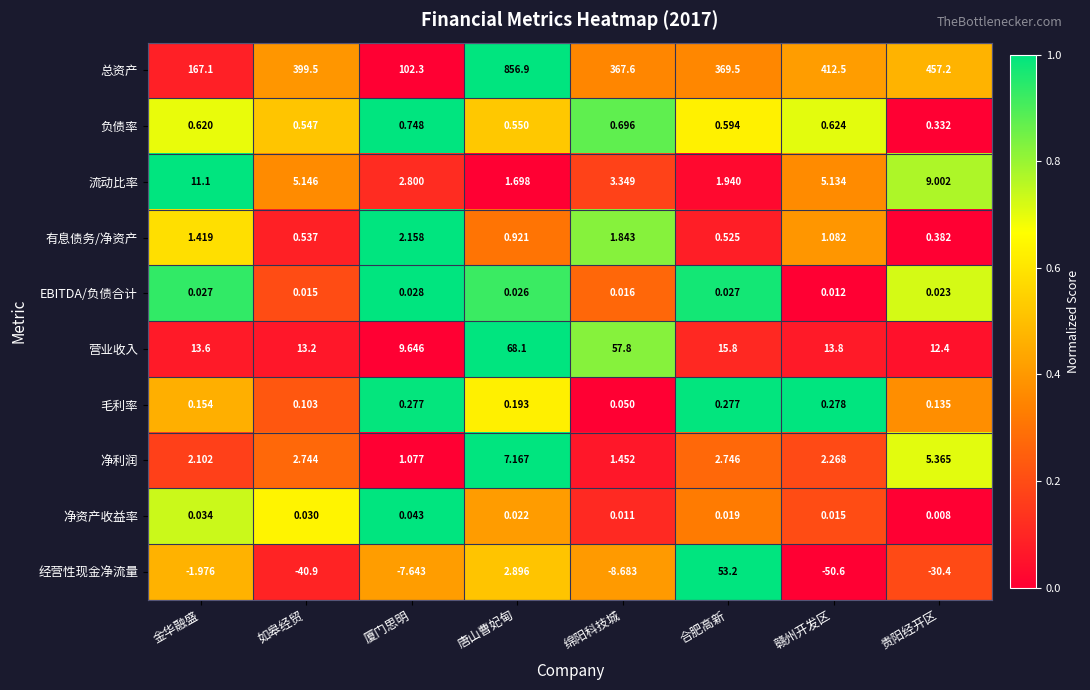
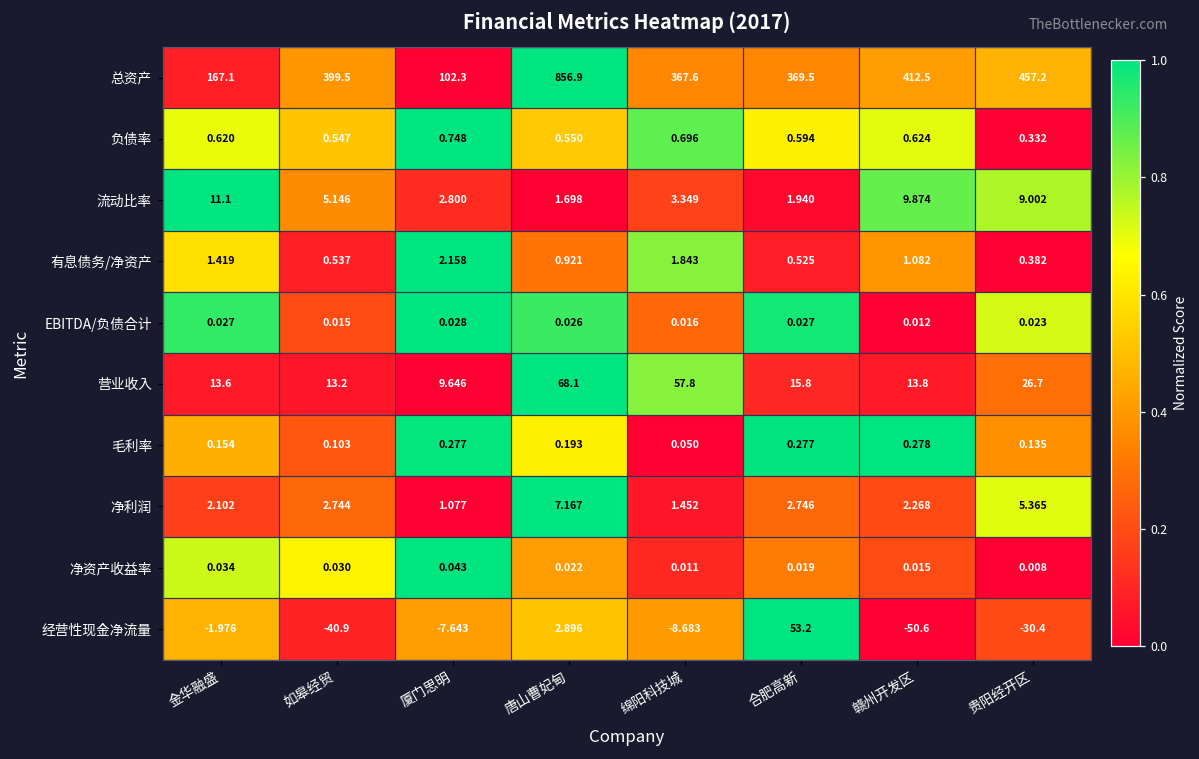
  {
    "总资产": {
      "金华融盛": 167.1,
      "如皋经贸": 399.5,
      "厦门思明": 102.3,
      "唐山曹妃甸": 856.9,
      "绵阳科技城": 367.6,
      "合肥高新": 369.5,
      "赣州开发区": 412.5,
      "贵阳经开区": 457.2
    },
    "负债率": {
      "金华融盛": 0.620,
      "如皋经贸": 0.547,
      "厦门思明": 0.748,
      "唐山曹妃甸": 0.550,
      "绵阳科技城": 0.696,
      "合肥高新": 0.594,
      "赣州开发区": 0.624,
      "贵阳经开区": 0.332
    },
    "流动比率": {
      "金华融盛": 11.1,
      "如皋经贸": 5.146,
      "厦门思明": 2.800,
      "唐山曹妃甸": 1.698,
      "绵阳科技城": 3.349,
      "合肥高新": 1.940,
-     "赣州开发区": 5.134,
+     "赣州开发区": 9.874,
      "贵阳经开区": 9.002
    },
    "有息债务/净资产": {
      "金华融盛": 1.419,
      "如皋经贸": 0.537,
      "厦门思明": 2.158,
      "唐山曹妃甸": 0.921,
      "绵阳科技城": 1.843,
      "合肥高新": 0.525,
      "赣州开发区": 1.082,
      "贵阳经开区": 0.382
    },
    "EBITDA/负债合计": {
      "金华融盛": 0.027,
      "如皋经贸": 0.015,
      "厦门思明": 0.028,
      "唐山曹妃甸": 0.026,
      "绵阳科技城": 0.016,
      "合肥高新": 0.027,
      "赣州开发区": 0.012,
      "贵阳经开区": 0.023
    },
    "营业收入": {
      "金华融盛": 13.6,
      "如皋经贸": 13.2,
      "厦门思明": 9.646,
      "唐山曹妃甸": 68.1,
      "绵阳科技城": 57.8,
      "合肥高新": 15.8,
      "赣州开发区": 13.8,
-     "贵阳经开区": 12.4
+     "贵阳经开区": 26.7
    },
    "毛利率": {
      "金华融盛": 0.154,
      "如皋经贸": 0.103,
      "厦门思明": 0.277,
      "唐山曹妃甸": 0.193,
      "绵阳科技城": 0.050,
      "合肥高新": 0.277,
      "赣州开发区": 0.278,
      "贵阳经开区": 0.135
    },
    "净利润": {
      "金华融盛": 2.102,
      "如皋经贸": 2.744,
      "厦门思明": 1.077,
      "唐山曹妃甸": 7.167,
      "绵阳科技城": 1.452,
      "合肥高新": 2.746,
      "赣州开发区": 2.268,
      "贵阳经开区": 5.365
    },
    "净资产收益率": {
      "金华融盛": 0.034,
      "如皋经贸": 0.030,
      "厦门思明": 0.043,
      "唐山曹妃甸": 0.022,
      "绵阳科技城": 0.011,
      "合肥高新": 0.019,
      "赣州开发区": 0.015,
      "贵阳经开区": 0.008
    },
    "经营性现金净流量": {
      "金华融盛": -1.976,
      "如皋经贸": -40.9,
      "厦门思明": -7.643,
      "唐山曹妃甸": 2.896,
      "绵阳科技城": -8.683,
      "合肥高新": 53.2,
      "赣州开发区": -50.6,
      "贵阳经开区": -30.4
    }
  }
